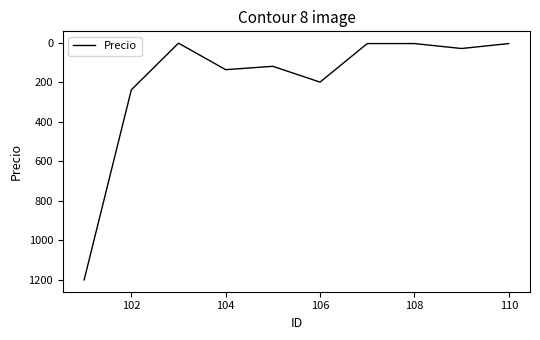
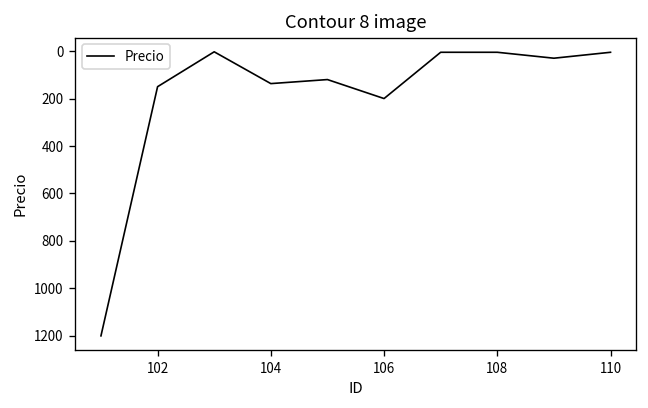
  {
-   "102": 240,
+   "102": 150,
    "104": 140,
    "106": 200,
    "108": 10,
    "110": 10
  }
